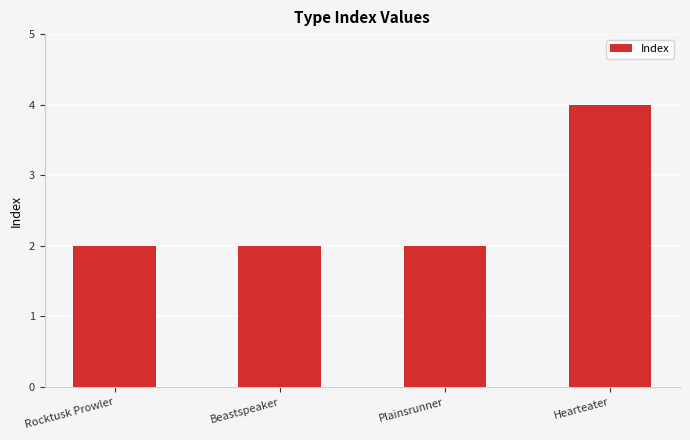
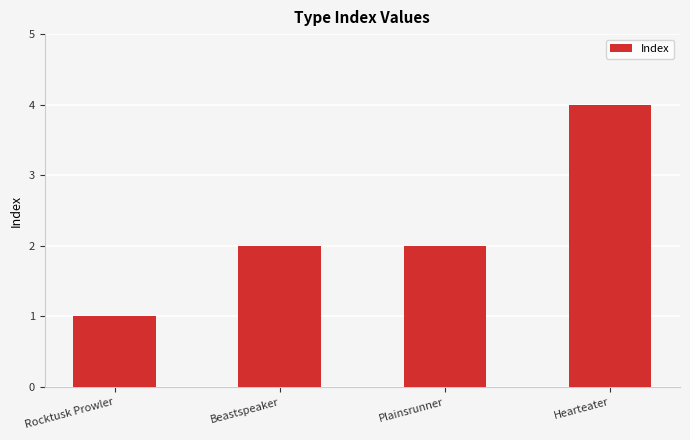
  {
-   "Rocktusk Prowler": 2,
+   "Rocktusk Prowler": 1,
    "Beastspeaker": 2,
    "Plainsrunner": 2,
    "Hearteater": 4
  }
